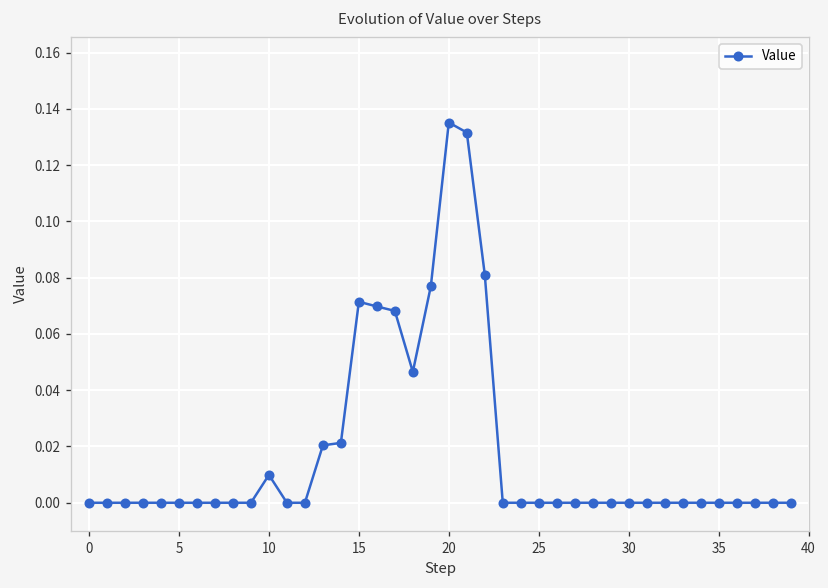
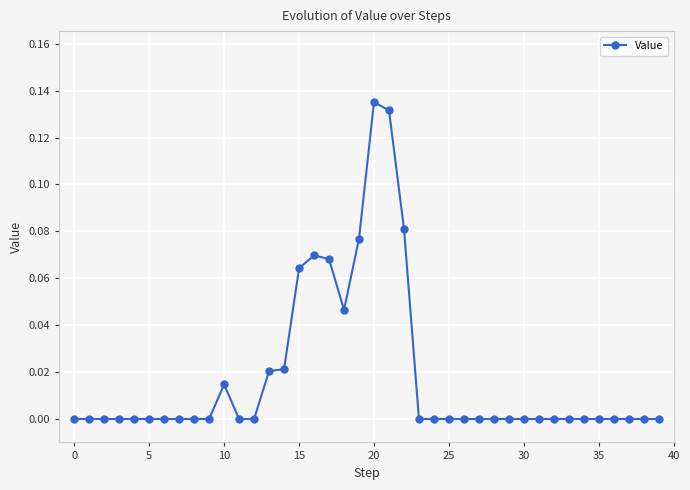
  {
    "0": 0.000,
    "5": 0.000,
-   "10": 0.010,
-   "15": 0.071,
+   "10": 0.015,
+   "15": 0.064,
    "20": 0.135,
    "25": 0.000,
    "30": 0.000,
    "35": 0.000
  }
